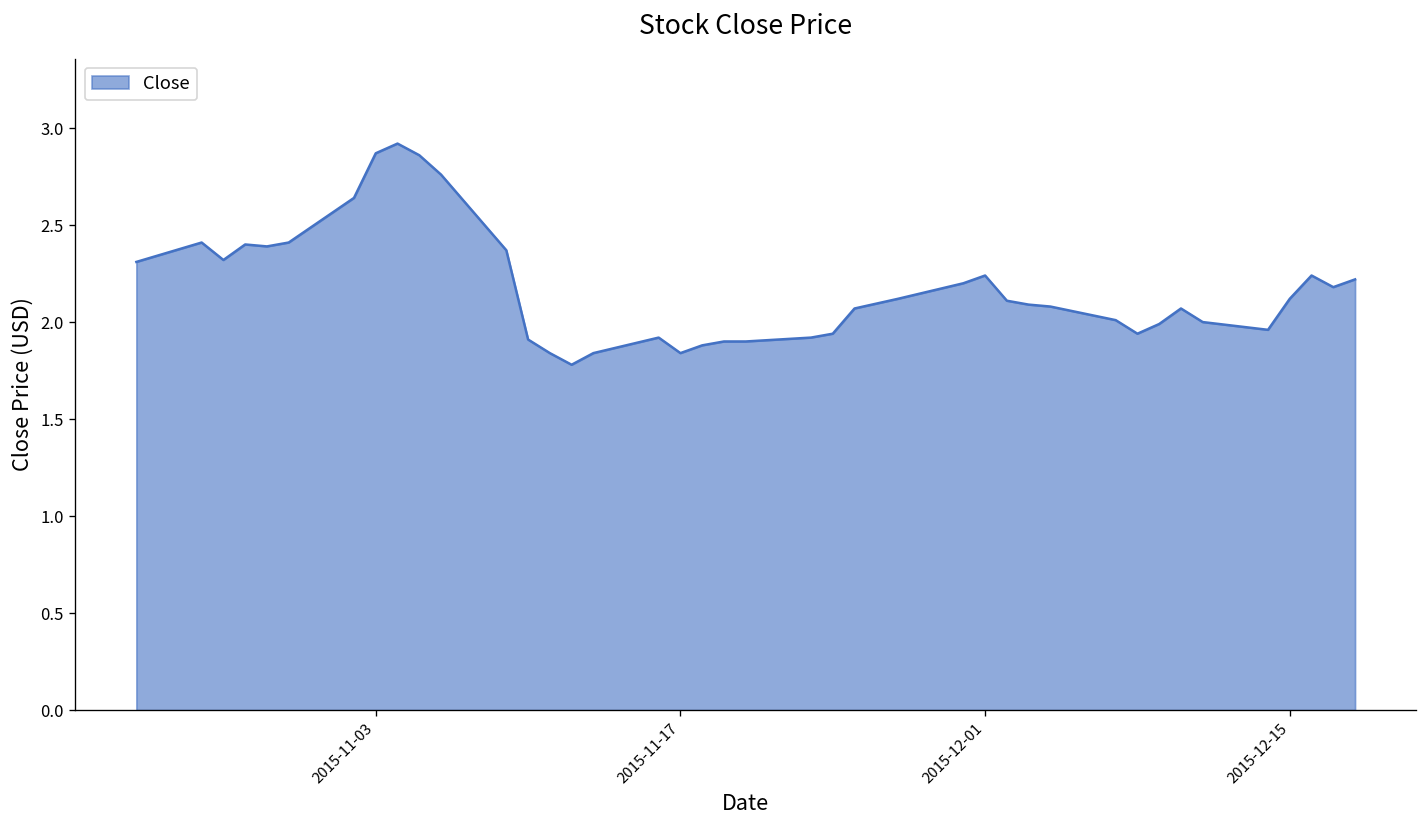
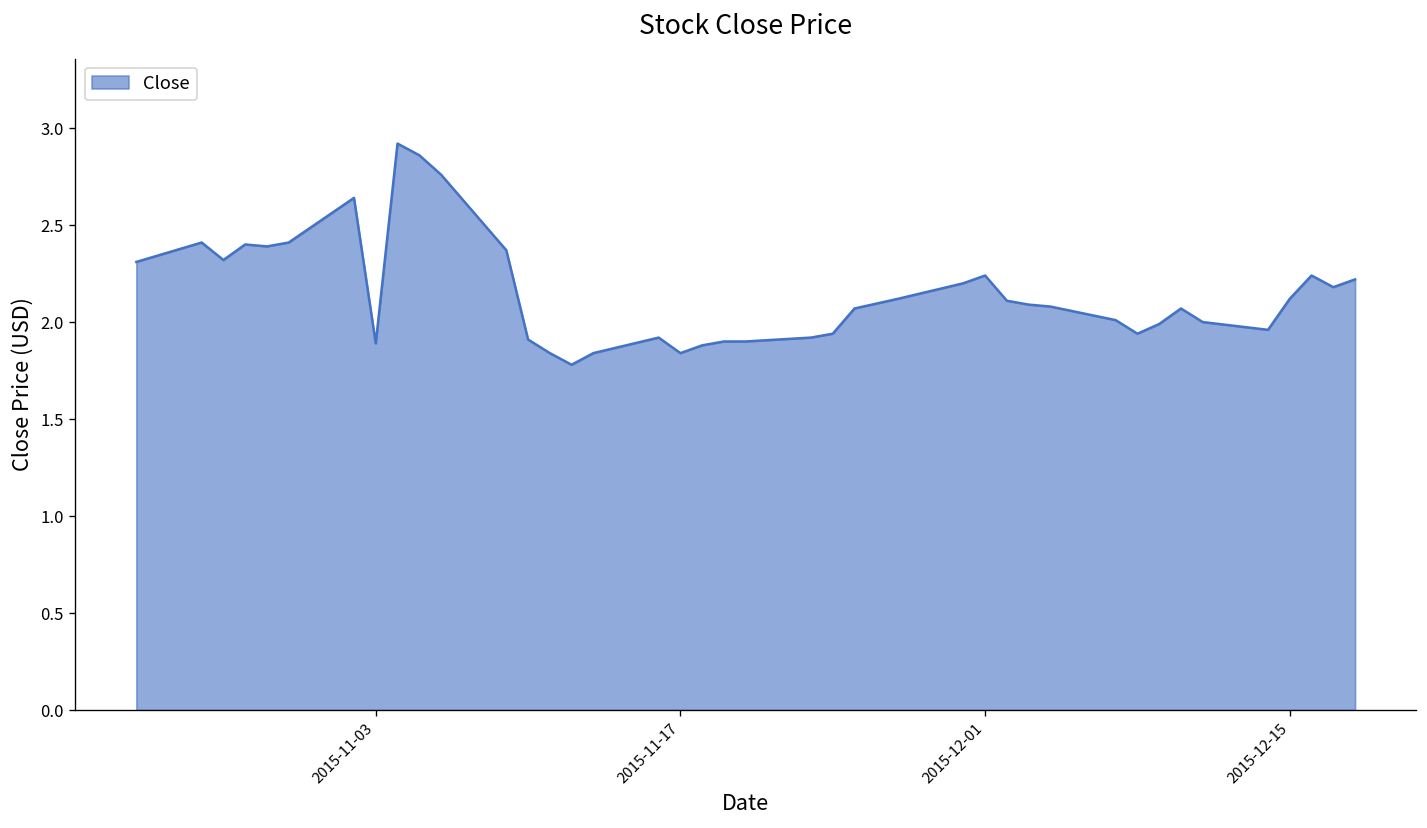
  {
-   "2015-11-03": 2.87,
+   "2015-11-03": 1.89,
    "2015-11-17": 1.84,
    "2015-12-01": 2.24,
    "2015-12-15": 2.12
  }
